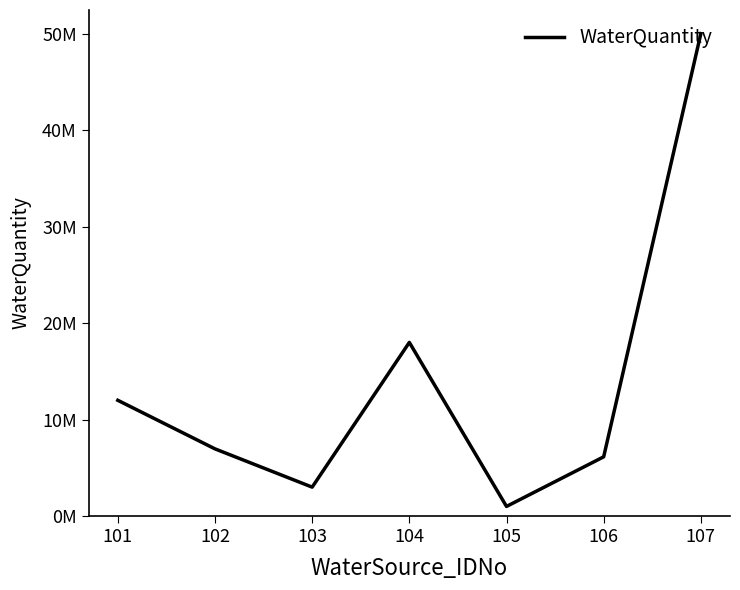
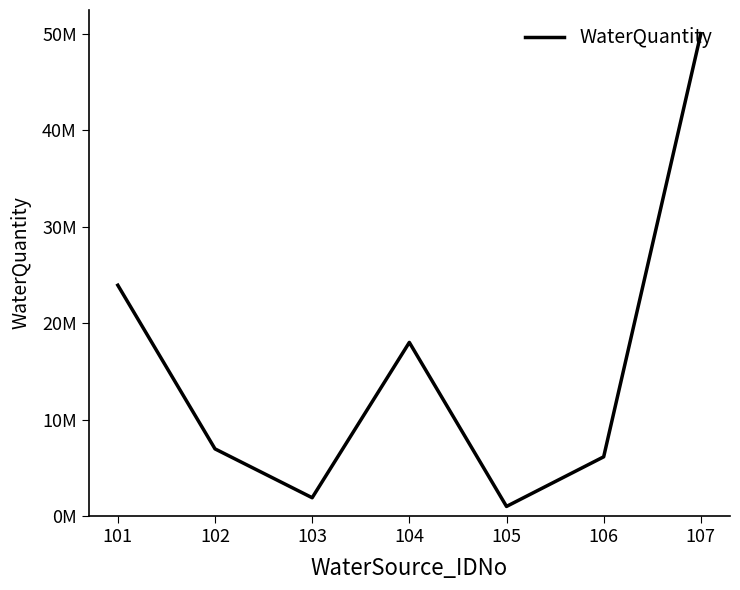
  {
-   "101": 12000000,
+   "101": 24000000,
    "102": 7000000,
-   "103": 3000000,
+   "103": 2000000,
    "104": 18000000,
    "105": 1000000,
    "106": 6000000,
    "107": 50000000
  }
